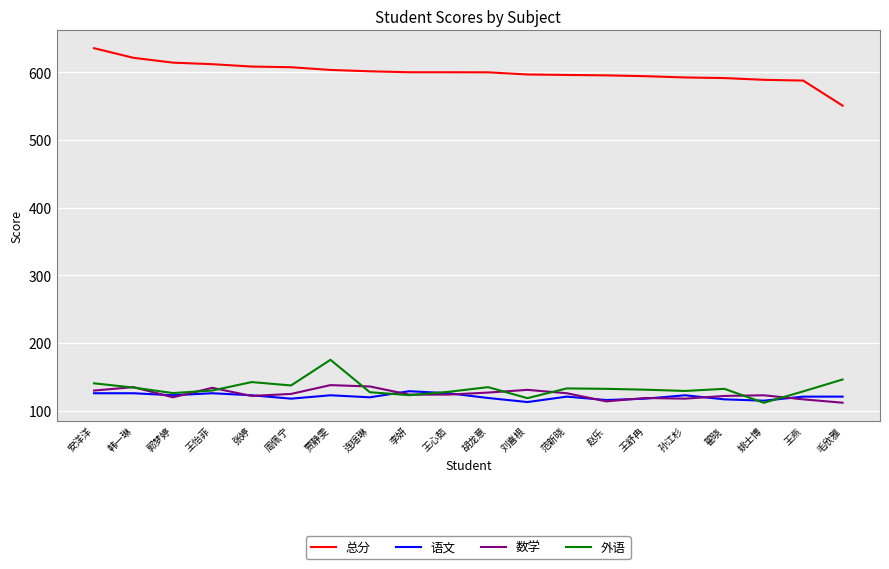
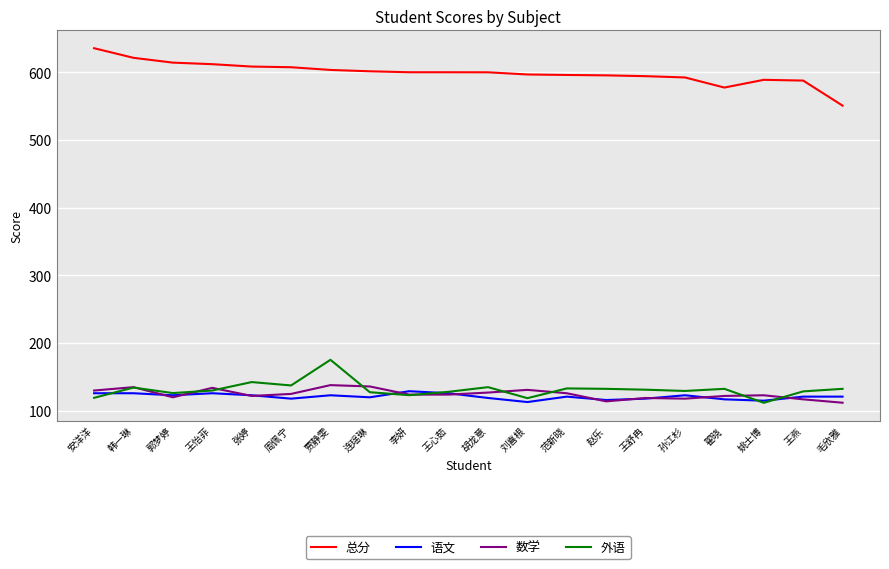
  {
    "总分": {
      "安洋洋": 640,
      "韩一琳": 620,
      "郭梦婷": 610,
      "王怡菲": 610,
      "张婷": 610,
      "周佩宁": 610,
      "贾静雯": 600,
      "连瑶琳": 600,
      "李妍": 600,
      "王心茹": 600,
      "胡龙意": 600,
      "刘喜根": 600,
      "范新晓": 600,
      "赵乐": 600,
      "王舒冉": 590,
      "孙江杉": 590,
-     "翟晓": 590,
+     "翟晓": 580,
      "姚士博": 590,
      "王燕": 590,
      "毛欣雅": 550
    },
    "语文": {
      "安洋洋": 130,
      "韩一琳": 130,
      "王怡菲": 130,
      "周佩宁": 120,
      "贾静雯": 120,
      "连瑶琳": 120,
      "李妍": 130,
      "胡龙意": 120,
      "刘喜根": 110,
      "范新晓": 120,
      "孙江杉": 120,
      "翟晓": 120,
      "王燕": 120,
      "毛欣雅": 120
    },
    "数学": {
      "安洋洋": 130,
      "王怡菲": 130,
      "周佩宁": 130,
      "贾静雯": 140,
      "连瑶琳": 140,
      "胡龙意": 130,
      "刘喜根": 130,
      "范新晓": 130,
      "孙江杉": 120,
      "翟晓": 120,
      "姚士博": 120,
      "王燕": 120,
      "毛欣雅": 110
    },
    "外语": {
-     "安洋洋": 140,
+     "安洋洋": 120,
      "王怡菲": 130,
      "张婷": 140,
      "周佩宁": 140,
      "贾静雯": 180,
      "连瑶琳": 130,
      "胡龙意": 140,
      "刘喜根": 120,
      "范新晓": 130,
      "赵乐": 130,
      "王舒冉": 130,
      "孙江杉": 130,
      "翟晓": 130,
      "王燕": 130,
-     "毛欣雅": 150
+     "毛欣雅": 130
    }
  }
